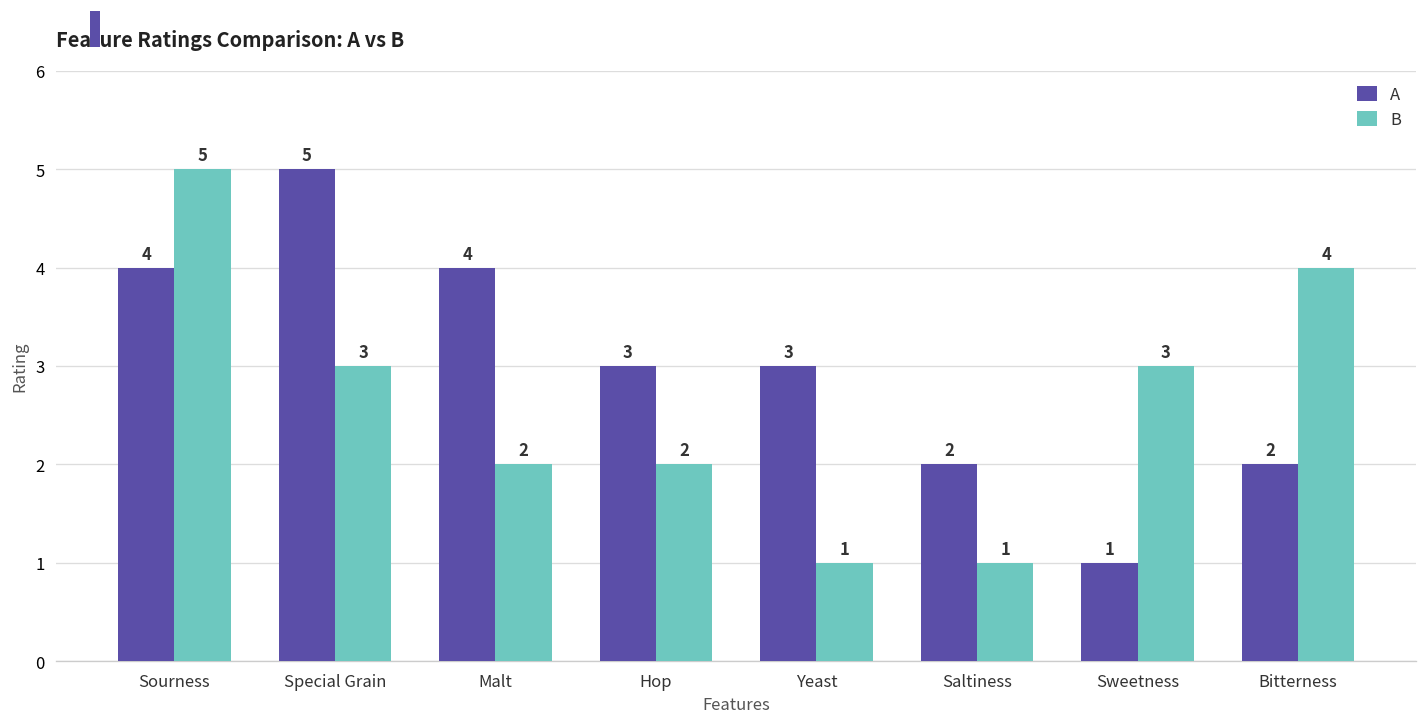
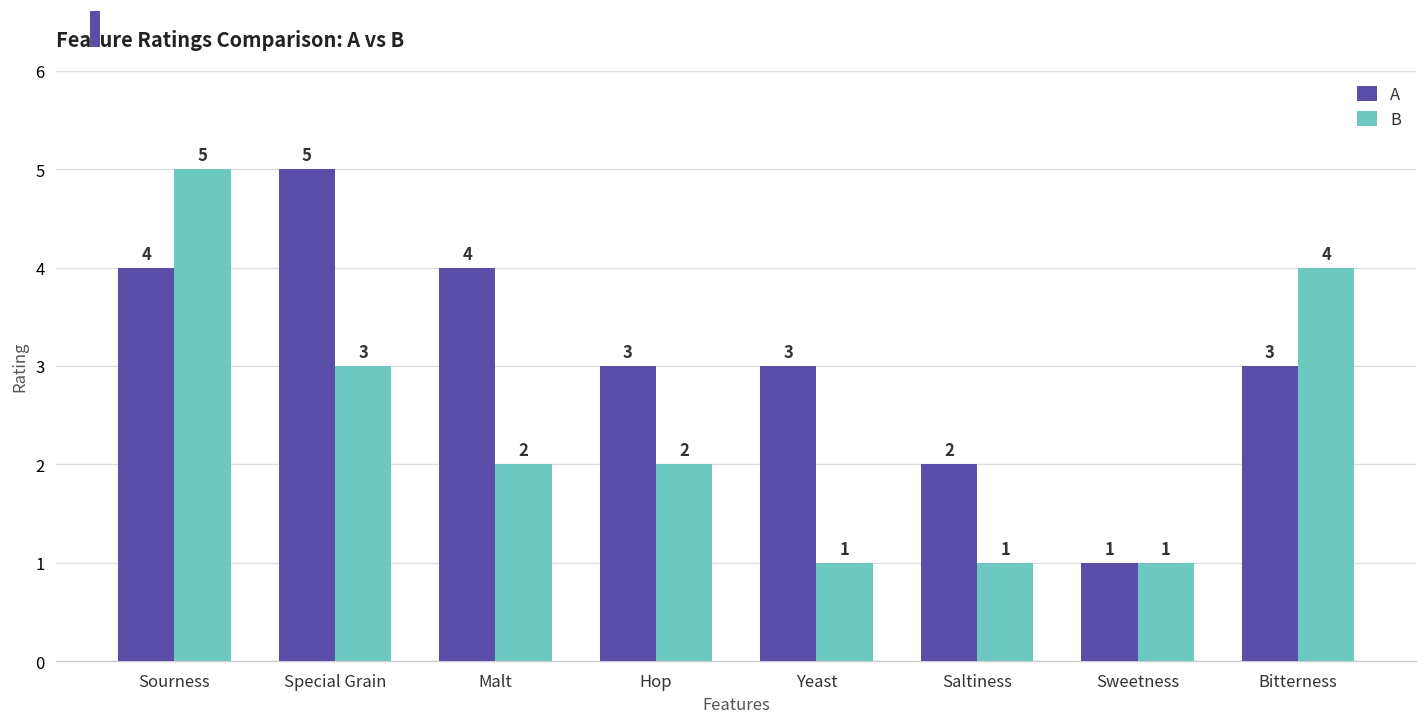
  {
    "A": {
      "Sourness": 4,
      "Special Grain": 5,
      "Malt": 4,
      "Hop": 3,
      "Yeast": 3,
      "Saltiness": 2,
      "Sweetness": 1,
-     "Bitterness": 2
+     "Bitterness": 3
    },
    "B": {
      "Sourness": 5,
      "Special Grain": 3,
      "Malt": 2,
      "Hop": 2,
      "Yeast": 1,
      "Saltiness": 1,
-     "Sweetness": 3,
+     "Sweetness": 1,
      "Bitterness": 4
    }
  }
